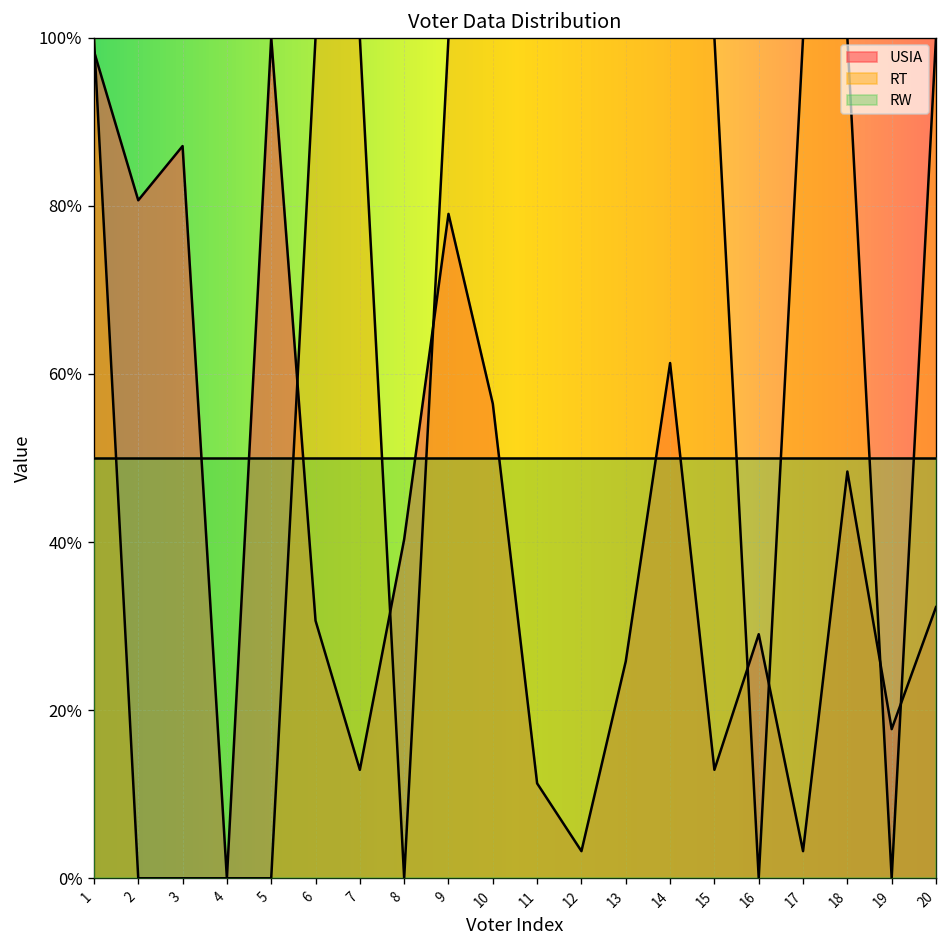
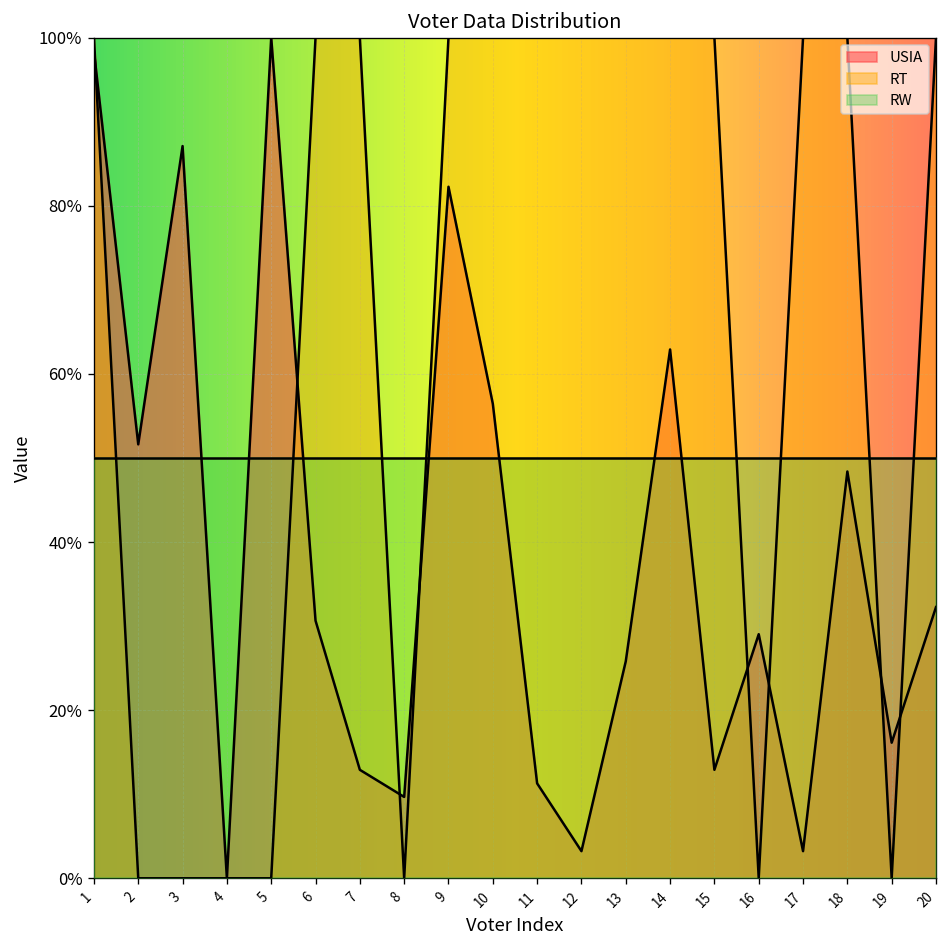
  {
    "USIA": {
      "1": "98%",
-     "2": "81%",
+     "2": "52%",
      "3": "87%",
      "5": "100%",
      "6": "31%",
      "7": "13%",
-     "8": "40%",
-     "9": "79%",
+     "8": "10%",
+     "9": "82%",
      "10": "56%",
      "11": "11%",
      "12": "3%",
      "13": "26%",
-     "14": "61%",
+     "14": "63%",
      "15": "13%",
      "16": "29%",
      "17": "3%",
      "18": "48%",
-     "19": "18%",
+     "19": "16%",
      "20": "32%"
    },
    "RT": {
      "1": "100%",
      "2": "0%",
      "3": "0%",
      "5": "0%",
      "6": "100%",
      "7": "100%",
      "8": "0%",
      "9": "100%",
      "10": "100%",
      "11": "100%",
      "12": "100%",
      "13": "100%",
      "14": "100%",
      "15": "100%",
      "16": "0%",
      "17": "100%",
      "18": "100%",
      "19": "0%",
      "20": "100%"
    },
    "RW": {
      "1": "50%",
      "2": "50%",
      "3": "50%",
      "4": "50%",
      "5": "50%",
      "6": "50%",
      "7": "50%",
      "8": "50%",
      "9": "50%",
      "10": "50%",
      "11": "50%",
      "12": "50%",
      "13": "50%",
      "14": "50%",
      "15": "50%",
      "16": "50%",
      "17": "50%",
      "18": "50%",
      "19": "50%",
      "20": "50%"
    }
  }
